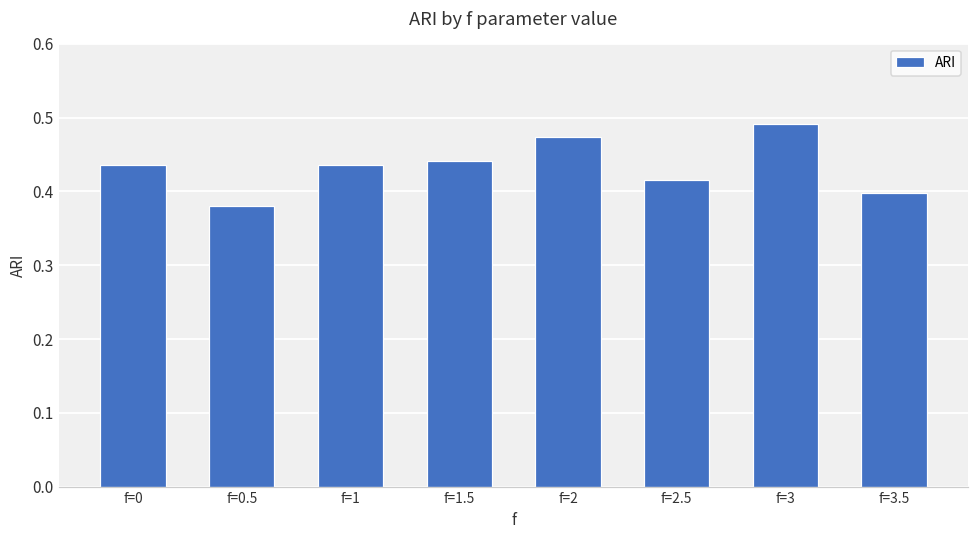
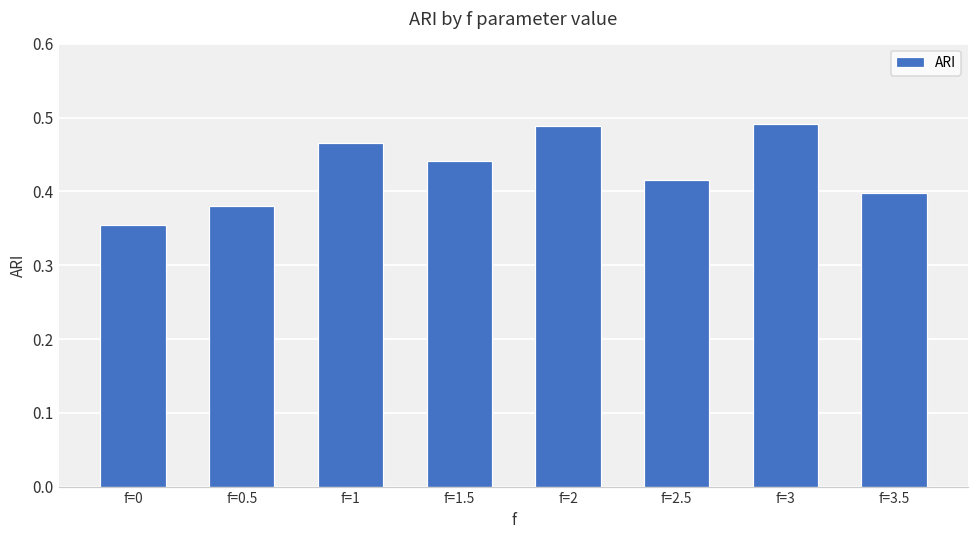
  {
-   "f=0": 0.44,
+   "f=0": 0.35,
    "f=0.5": 0.38,
-   "f=1": 0.44,
+   "f=1": 0.47,
    "f=1.5": 0.44,
-   "f=2": 0.47,
+   "f=2": 0.49,
    "f=2.5": 0.42,
    "f=3": 0.49,
    "f=3.5": 0.40
  }
